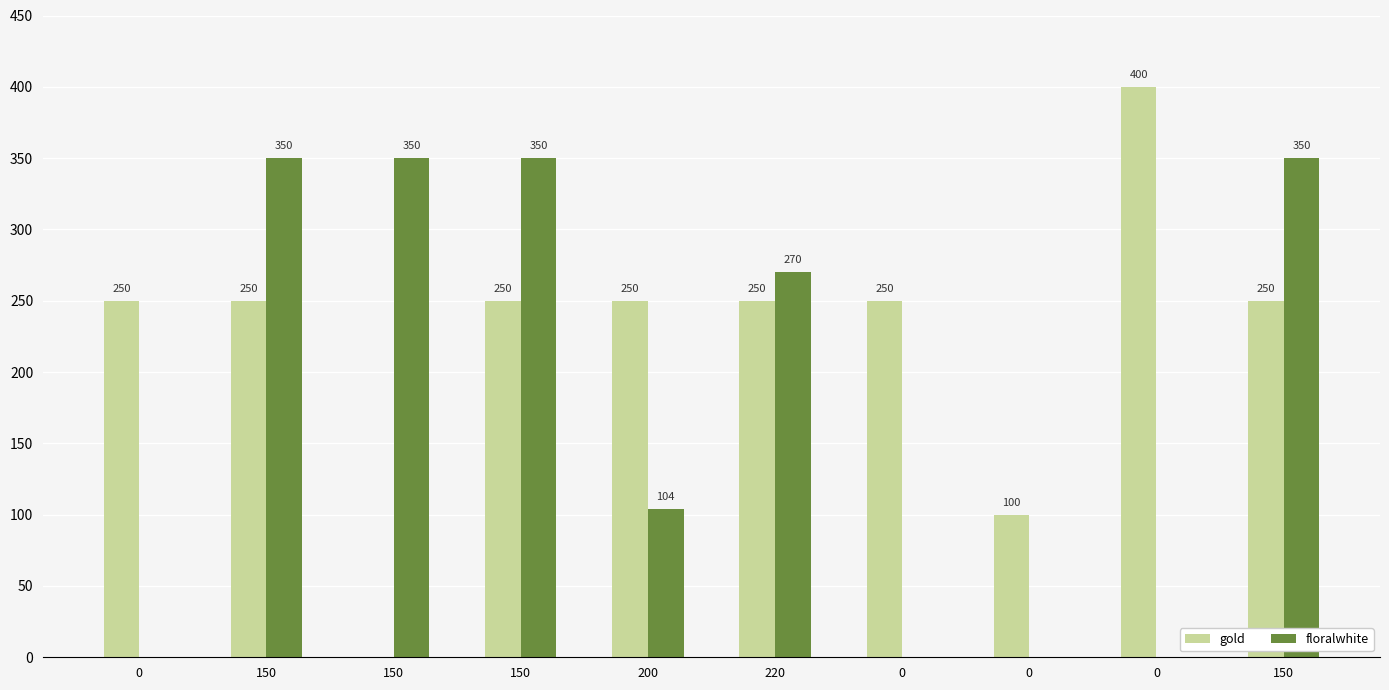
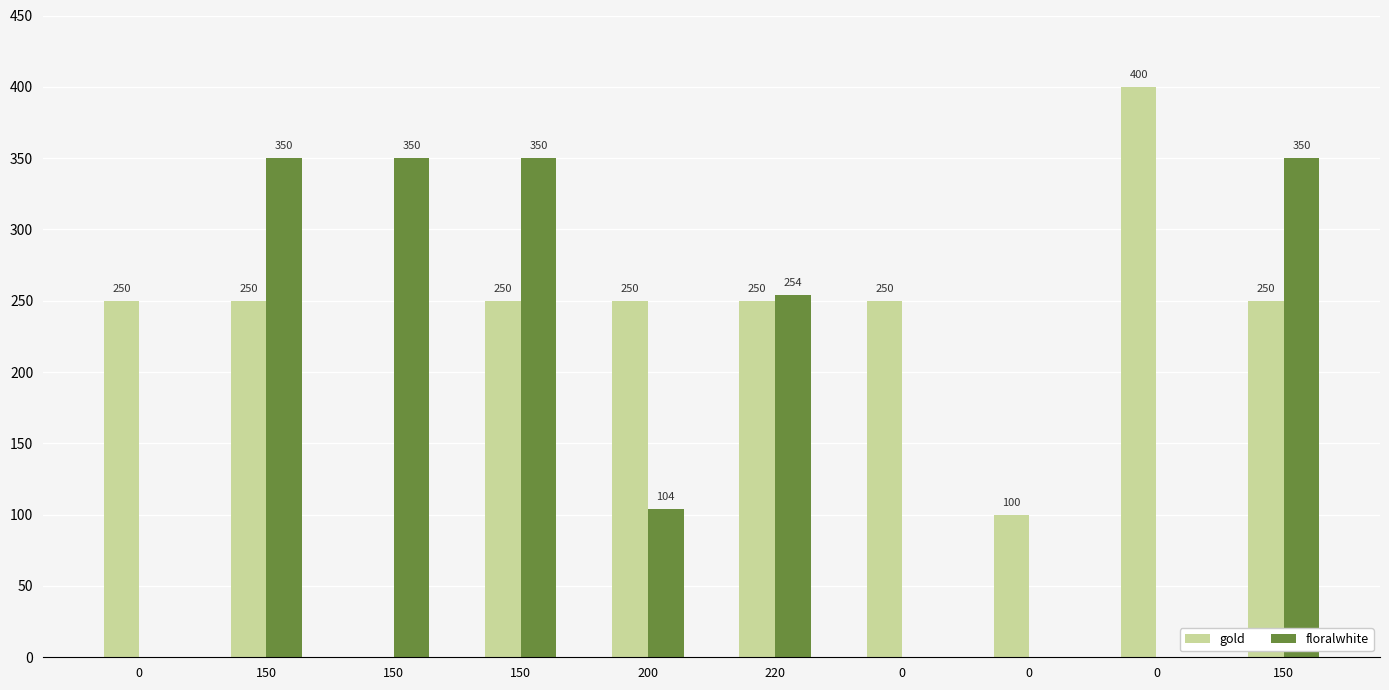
  {
    "gold": {
      "200": 250,
      "220": 250
    },
    "floralwhite": {
      "200": 104,
-     "220": 270
+     "220": 254
    }
  }
